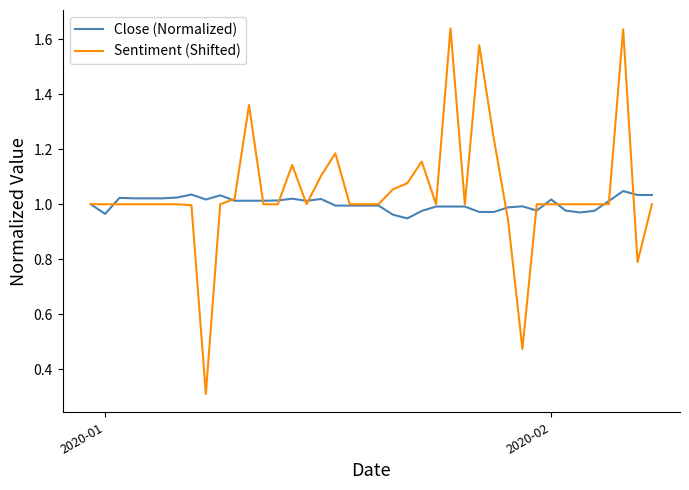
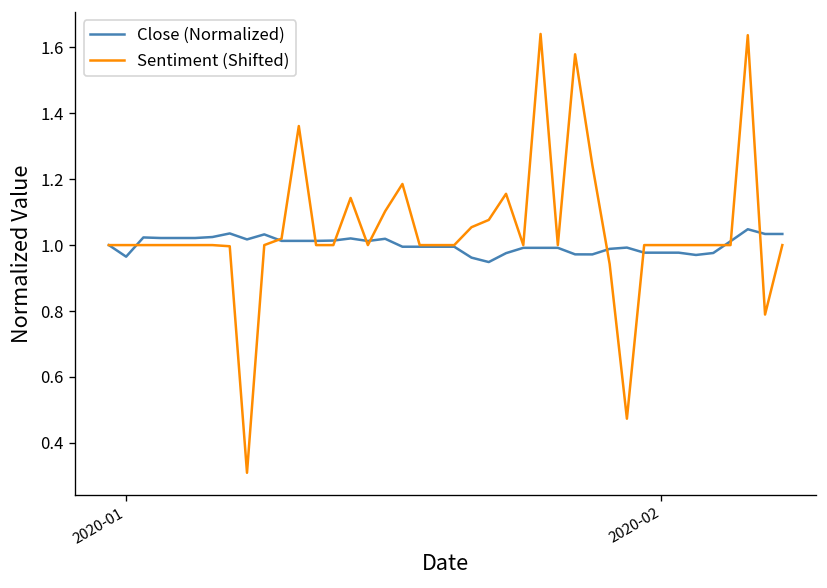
  {
    "Close (Normalized)": {
      "2020-01": 0.96,
-     "2020-02": 1.02
+     "2020-02": 0.98
    },
    "Sentiment (Shifted)": {
      "2020-01": 1.00,
      "2020-02": 1.00
    }
  }
